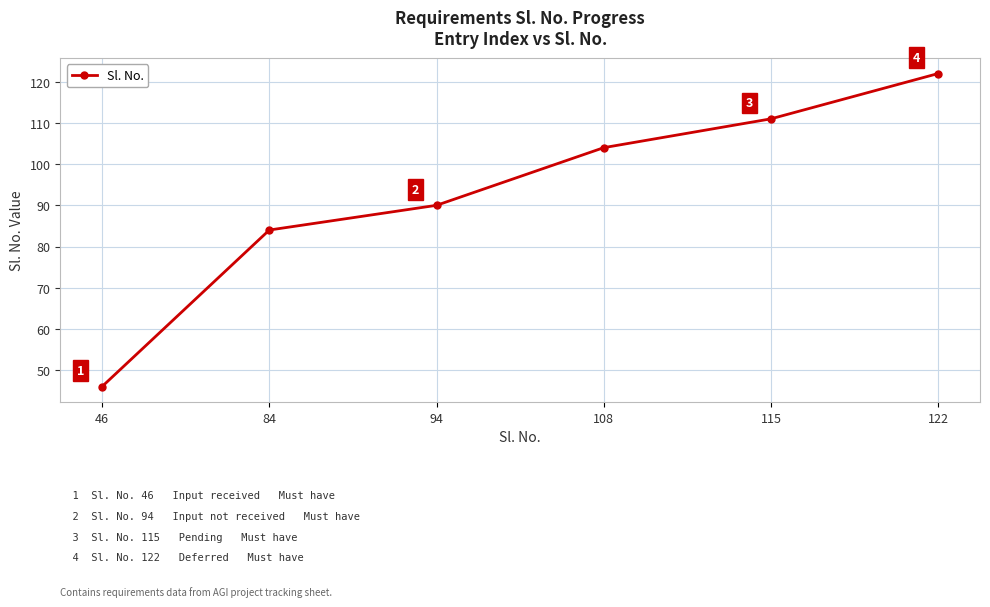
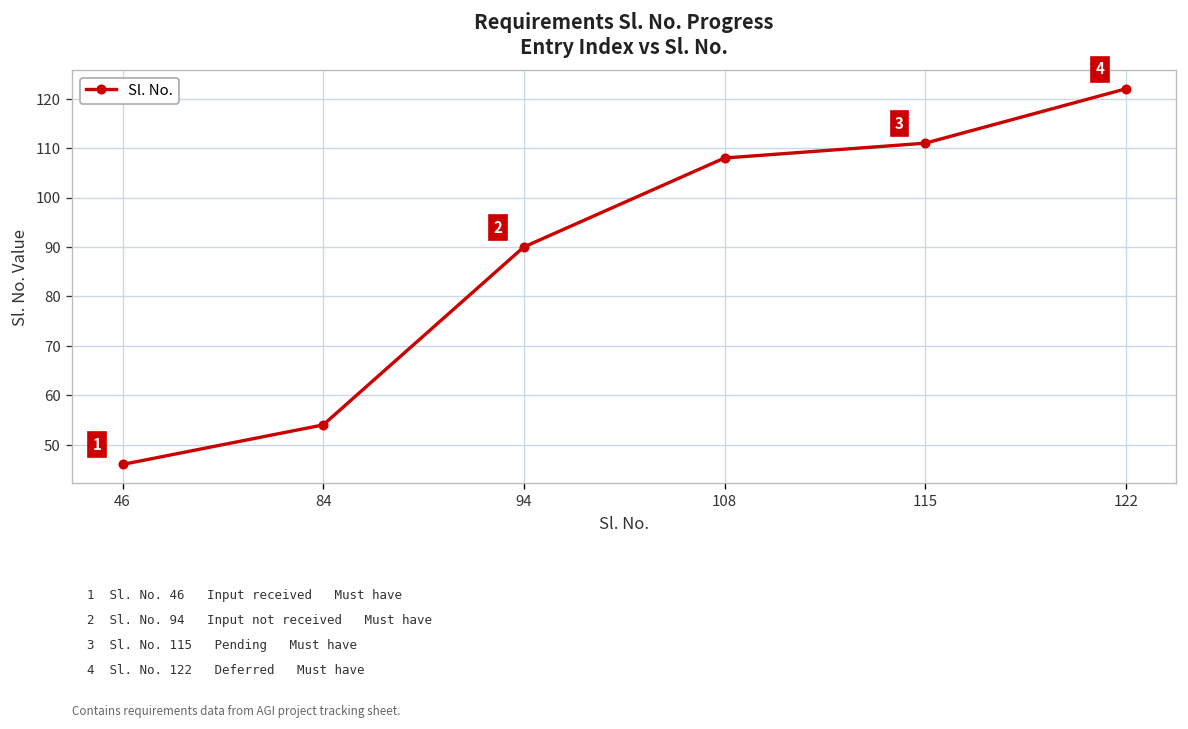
  {
-   "84": 84,
-   "108": 104
+   "84": 54,
+   "108": 108
  }
